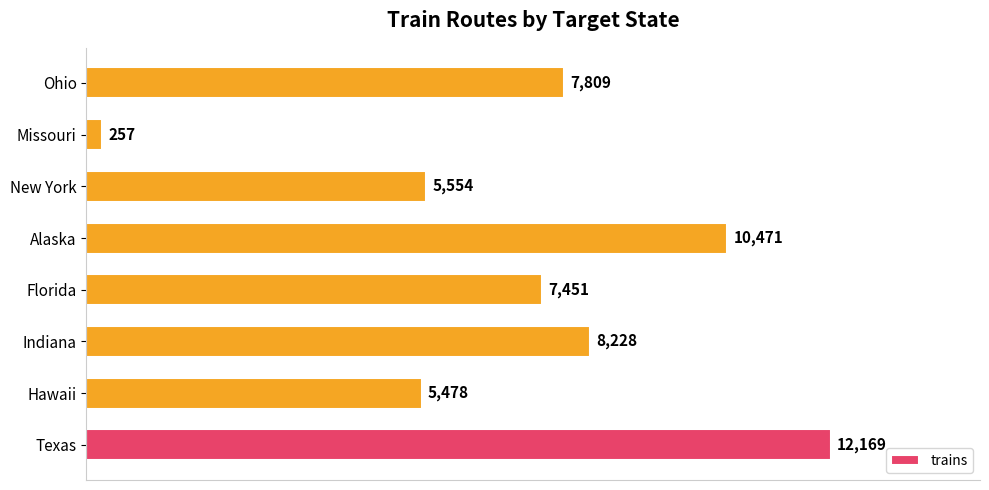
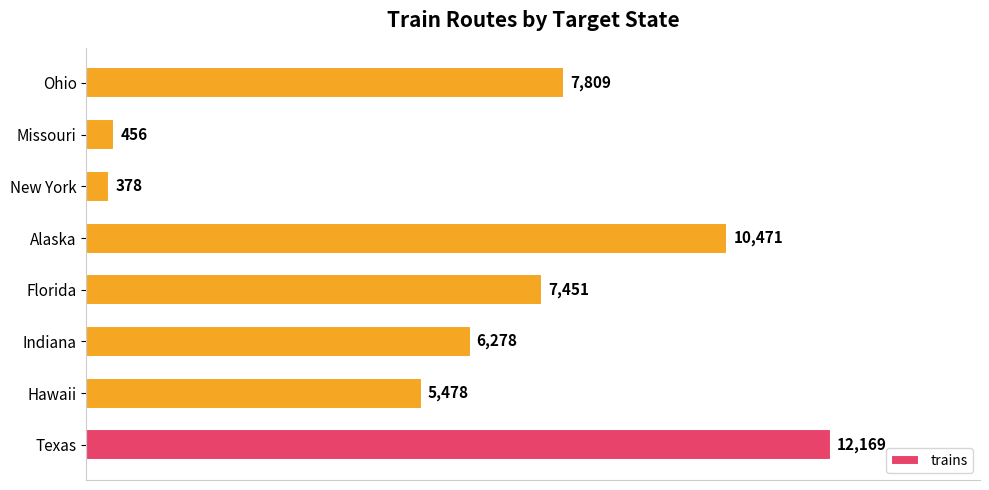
  {
    "Ohio": "7,809",
-   "Missouri": "257",
-   "New York": "5,554",
+   "Missouri": "456",
+   "New York": "378",
    "Alaska": "10,471",
    "Florida": "7,451",
-   "Indiana": "8,228",
+   "Indiana": "6,278",
    "Hawaii": "5,478"
  }
